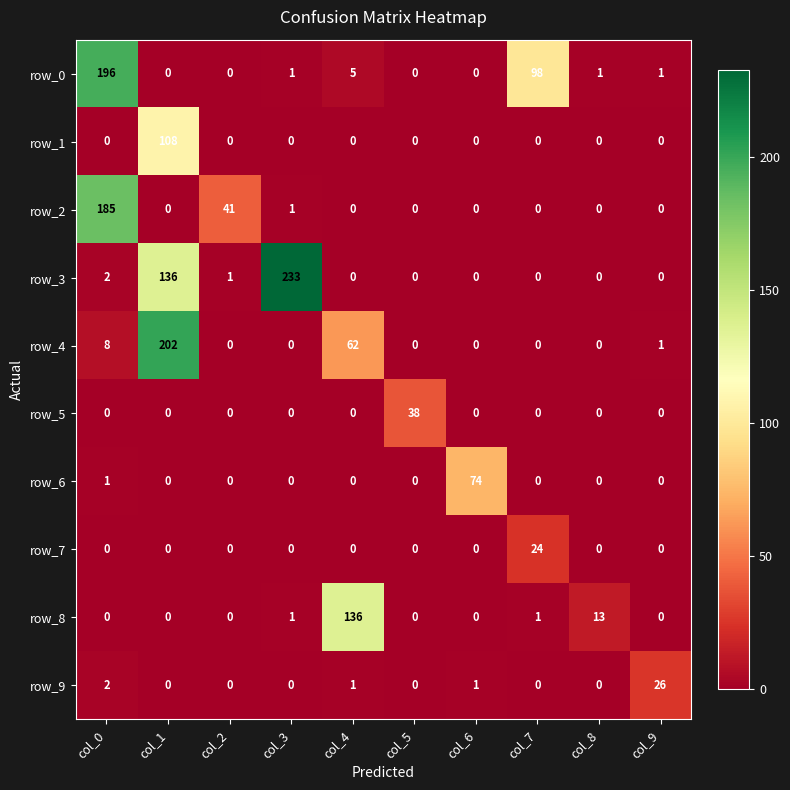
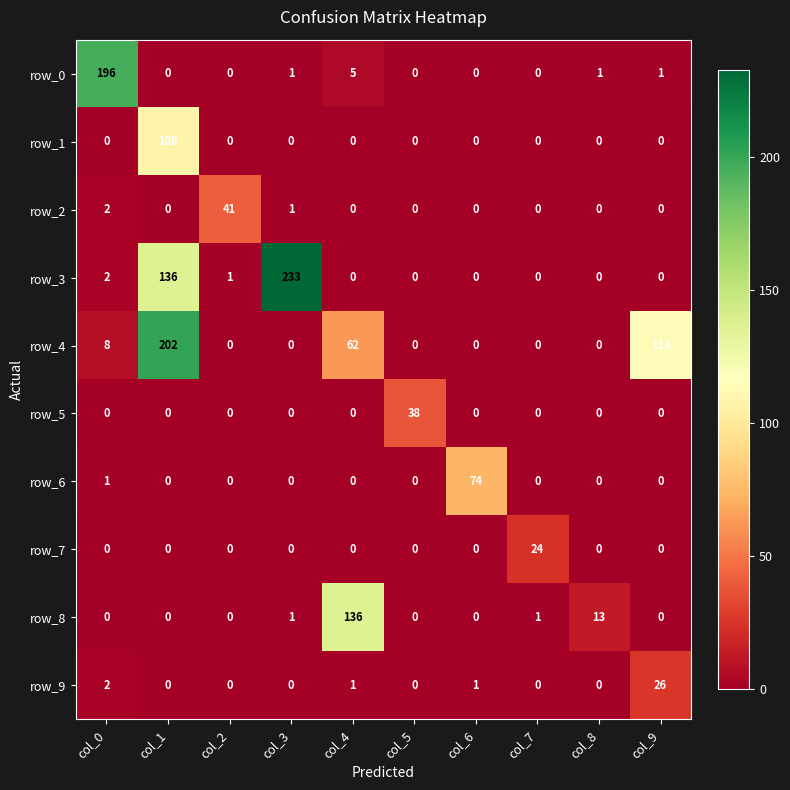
  {
    "row_0": {
      "col_0": 196,
      "col_1": 0,
      "col_2": 0,
      "col_3": 1,
      "col_4": 5,
      "col_5": 0,
      "col_6": 0,
-     "col_7": 98,
+     "col_7": 0,
      "col_8": 1,
      "col_9": 1
    },
    "row_1": {
      "col_0": 0,
      "col_1": 108,
      "col_2": 0,
      "col_3": 0,
      "col_4": 0,
      "col_5": 0,
      "col_6": 0,
      "col_7": 0,
      "col_8": 0,
      "col_9": 0
    },
    "row_2": {
-     "col_0": 185,
+     "col_0": 2,
      "col_1": 0,
      "col_2": 41,
      "col_3": 1,
      "col_4": 0,
      "col_5": 0,
      "col_6": 0,
      "col_7": 0,
      "col_8": 0,
      "col_9": 0
    },
    "row_3": {
      "col_0": 2,
      "col_1": 136,
      "col_2": 1,
      "col_3": 233,
      "col_4": 0,
      "col_5": 0,
      "col_6": 0,
      "col_7": 0,
      "col_8": 0,
      "col_9": 0
    },
    "row_4": {
      "col_0": 8,
      "col_1": 202,
      "col_2": 0,
      "col_3": 0,
      "col_4": 62,
      "col_5": 0,
      "col_6": 0,
      "col_7": 0,
      "col_8": 0,
-     "col_9": 1
+     "col_9": 113
    },
    "row_5": {
      "col_0": 0,
      "col_1": 0,
      "col_2": 0,
      "col_3": 0,
      "col_4": 0,
      "col_5": 38,
      "col_6": 0,
      "col_7": 0,
      "col_8": 0,
      "col_9": 0
    },
    "row_6": {
      "col_0": 1,
      "col_1": 0,
      "col_2": 0,
      "col_3": 0,
      "col_4": 0,
      "col_5": 0,
      "col_6": 74,
      "col_7": 0,
      "col_8": 0,
      "col_9": 0
    },
    "row_7": {
      "col_0": 0,
      "col_1": 0,
      "col_2": 0,
      "col_3": 0,
      "col_4": 0,
      "col_5": 0,
      "col_6": 0,
      "col_7": 24,
      "col_8": 0,
      "col_9": 0
    },
    "row_8": {
      "col_0": 0,
      "col_1": 0,
      "col_2": 0,
      "col_3": 1,
      "col_4": 136,
      "col_5": 0,
      "col_6": 0,
      "col_7": 1,
      "col_8": 13,
      "col_9": 0
    },
    "row_9": {
      "col_0": 2,
      "col_1": 0,
      "col_2": 0,
      "col_3": 0,
      "col_4": 1,
      "col_5": 0,
      "col_6": 1,
      "col_7": 0,
      "col_8": 0,
      "col_9": 26
    }
  }
